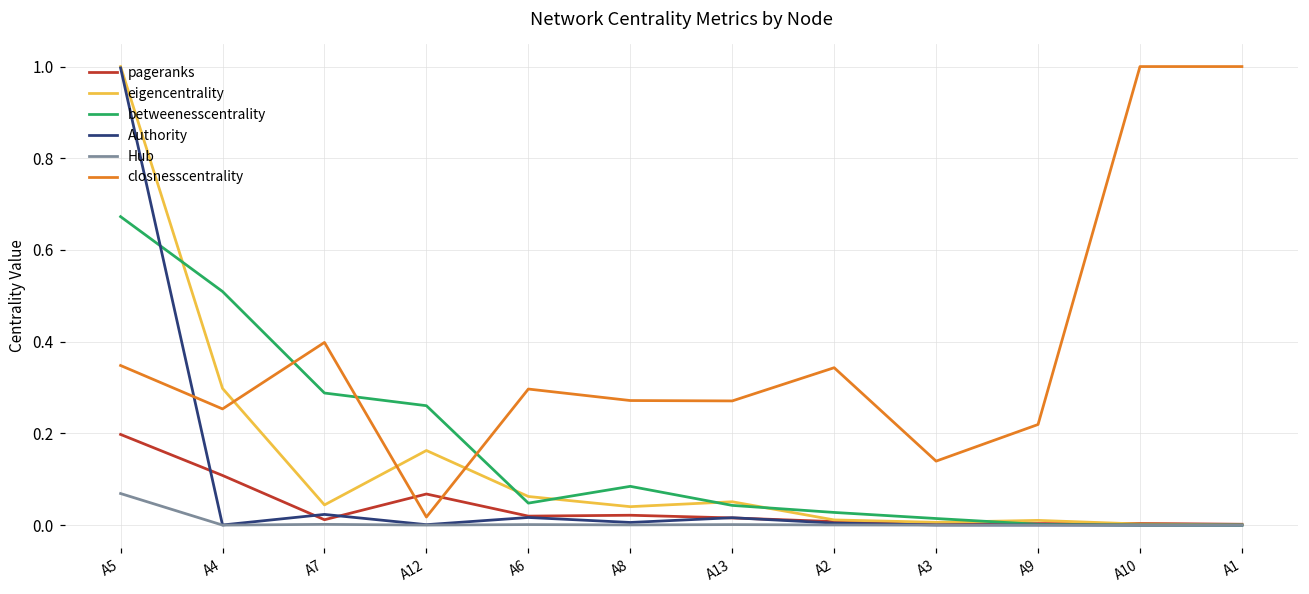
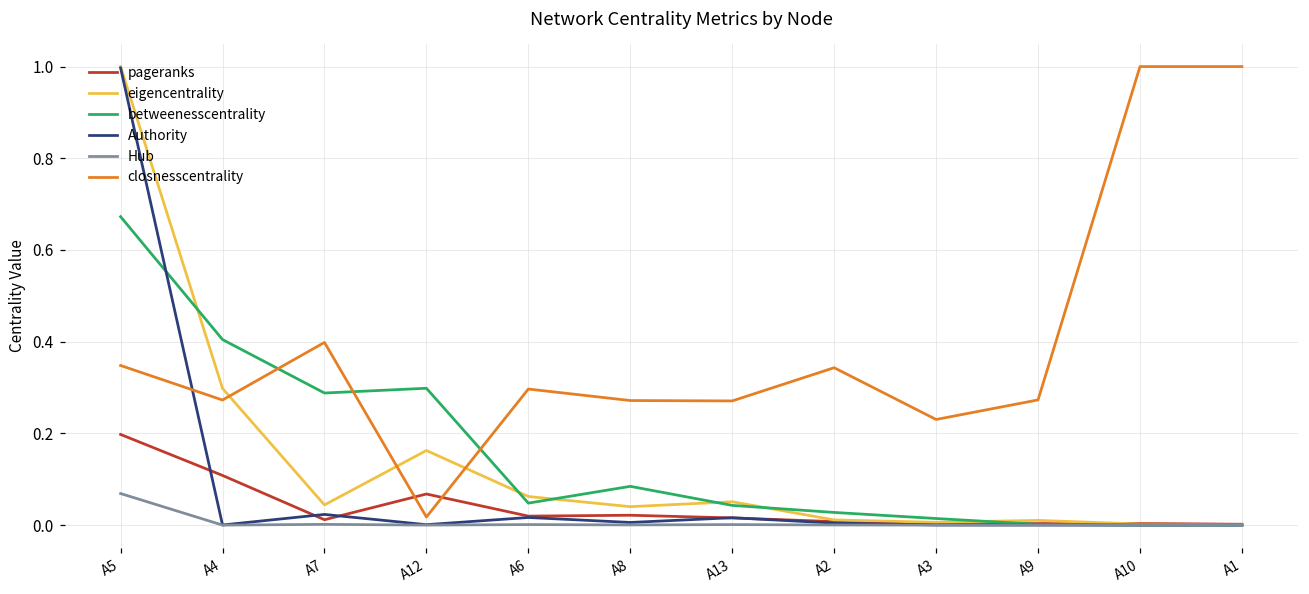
  {
    "pageranks": {
      "A5": 0.20,
      "A4": 0.11,
      "A7": 0.01,
      "A12": 0.07,
      "A8": 0.02
    },
    "eigencentrality": {
      "A4": 0.30,
      "A7": 0.04,
      "A12": 0.16,
      "A6": 0.06,
      "A8": 0.04,
      "A13": 0.05,
      "A9": 0.01
    },
    "betweenesscentrality": {
      "A5": 0.67,
-     "A4": 0.51,
+     "A4": 0.40,
      "A7": 0.29,
-     "A12": 0.26,
+     "A12": 0.30,
      "A6": 0.05,
      "A8": 0.08,
      "A13": 0.04,
      "A2": 0.03,
      "A3": 0.01
    },
    "Authority": {
      "A7": 0.02
    },
    "Hub": {
      "A5": 0.07,
      "A7": 0.00,
      "A6": 0.00,
      "A13": 0.00
    },
    "closnesscentrality": {
      "A5": 0.35,
-     "A4": 0.25,
+     "A4": 0.27,
      "A7": 0.40,
      "A12": 0.02,
      "A6": 0.30,
      "A8": 0.27,
      "A13": 0.27,
      "A2": 0.34,
-     "A3": 0.14,
-     "A9": 0.22,
+     "A3": 0.23,
+     "A9": 0.27,
      "A10": 1.00,
      "A1": 1.00
    }
  }
